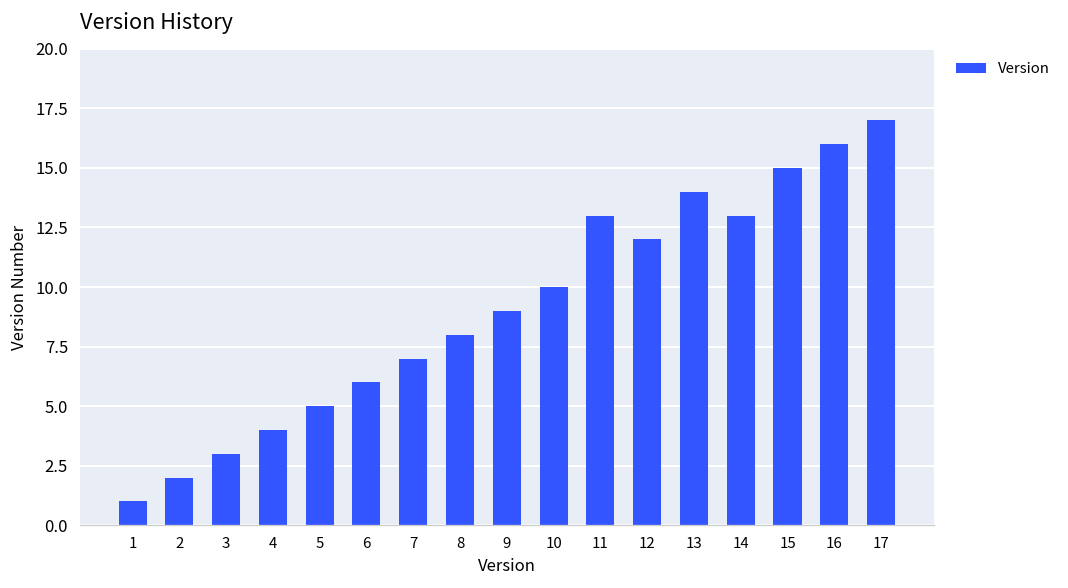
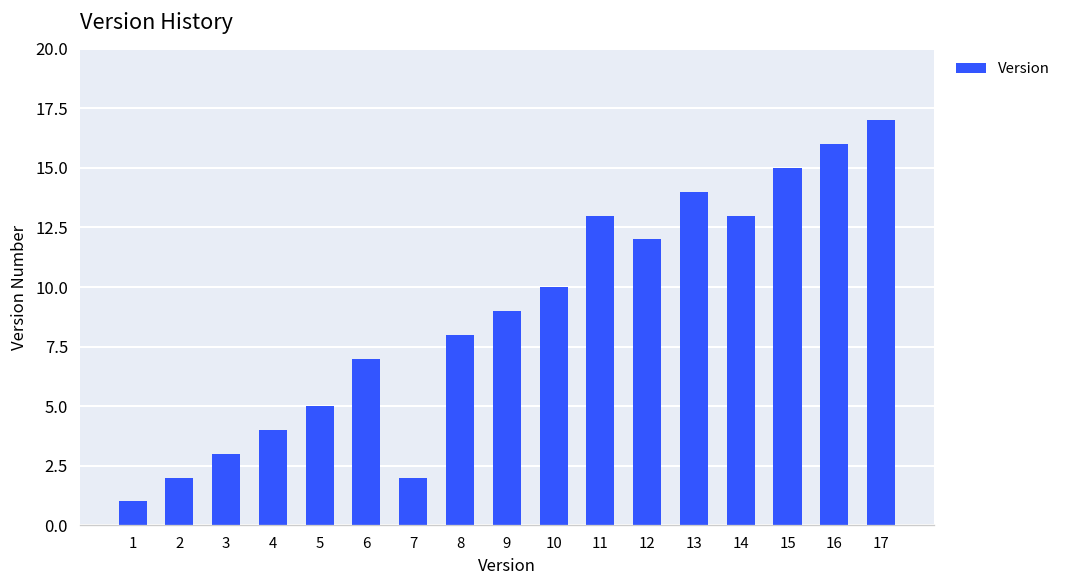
  {
    "1": 1,
    "2": 2,
    "3": 3,
    "4": 4,
    "5": 5,
-   "6": 6,
-   "7": 7,
+   "6": 7,
+   "7": 2,
    "8": 8,
    "9": 9,
    "10": 10,
    "11": 13,
    "12": 12,
    "13": 14,
    "14": 13,
    "15": 15,
    "16": 16,
    "17": 17
  }
